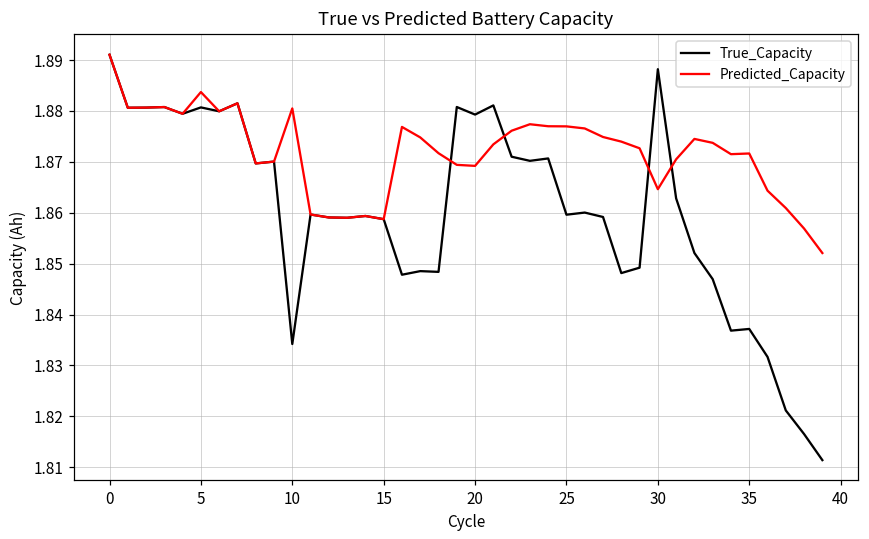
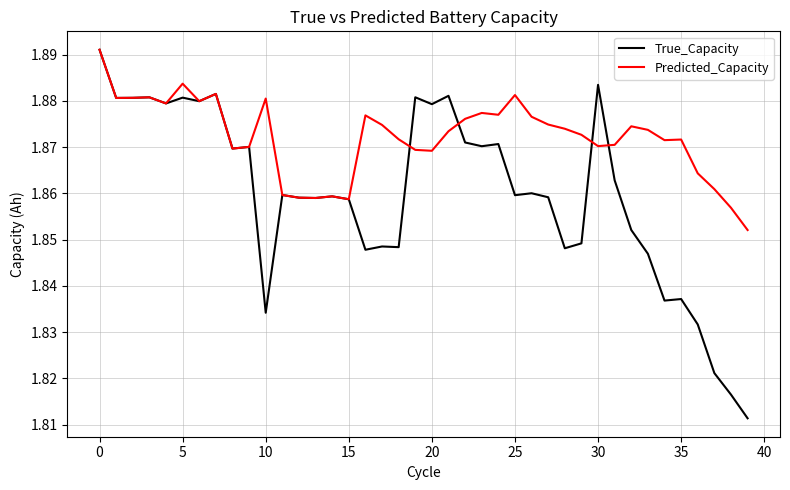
  {
    "True_Capacity": {
      "5": 1.881,
      "10": 1.834,
      "20": 1.879,
      "25": 1.860,
-     "30": 1.888,
+     "30": 1.883,
      "35": 1.837
    },
    "Predicted_Capacity": {
      "5": 1.884,
      "10": 1.881,
      "20": 1.869,
-     "25": 1.877,
-     "30": 1.865,
+     "25": 1.881,
+     "30": 1.870,
      "35": 1.872
    }
  }
